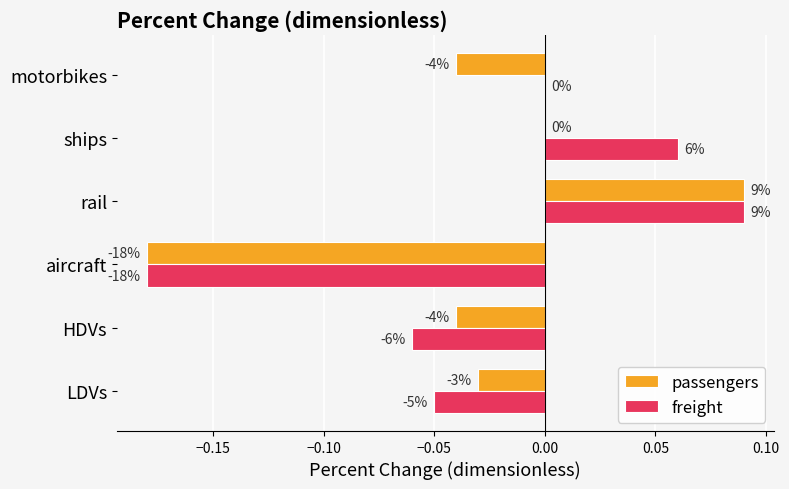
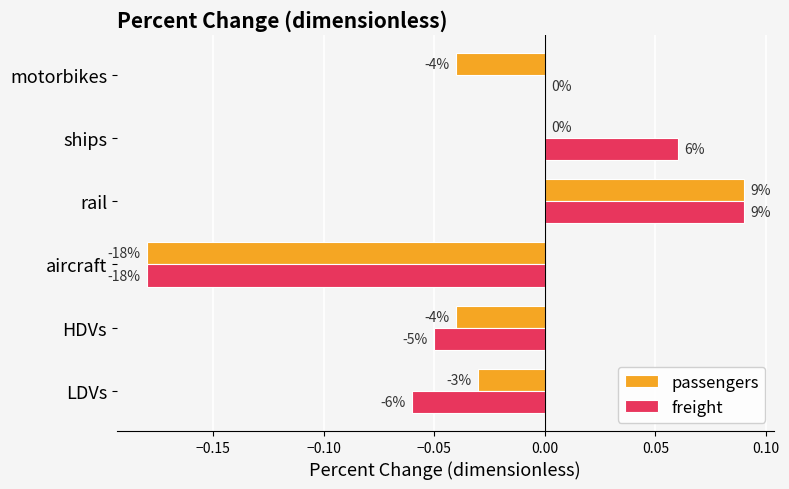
  {
    "passengers": {
      "motorbikes": "-4%",
      "ships": "0%",
      "rail": "9%",
      "aircraft": "-18%",
      "HDVs": "-4%",
      "LDVs": "-3%"
    },
    "freight": {
      "motorbikes": "0%",
      "ships": "6%",
      "rail": "9%",
      "aircraft": "-18%",
-     "HDVs": "-6%",
-     "LDVs": "-5%"
+     "HDVs": "-5%",
+     "LDVs": "-6%"
    }
  }
